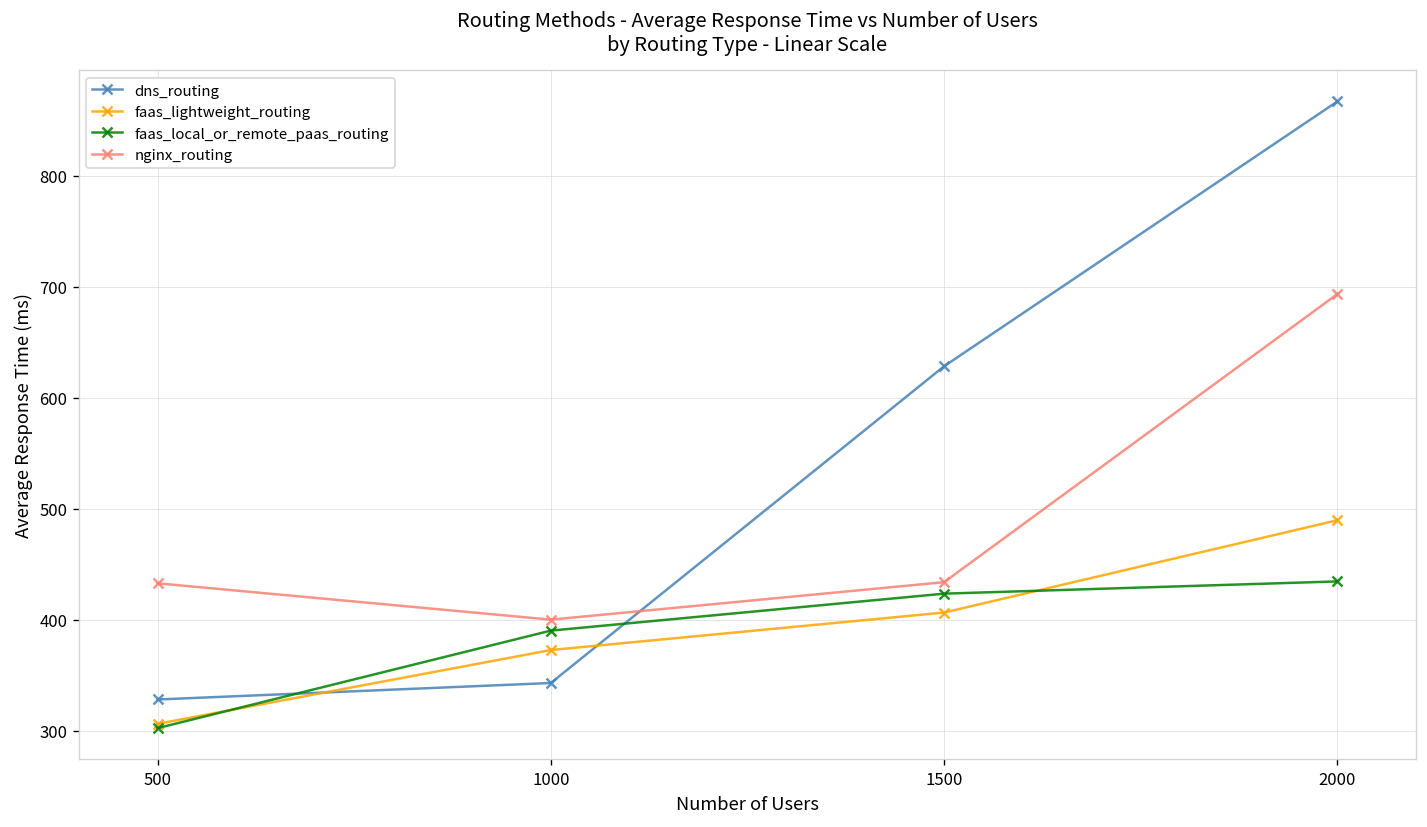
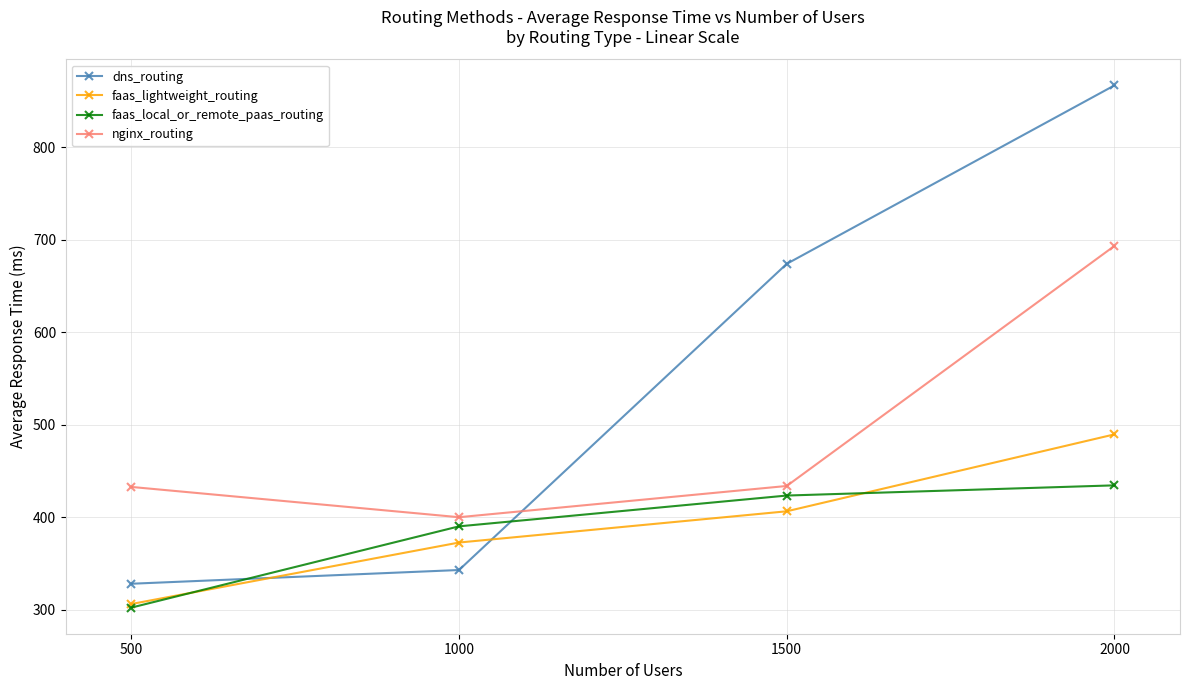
  {
    "dns_routing": {
      "500": 330,
      "1000": 340,
-     "1500": 630,
+     "1500": 670,
      "2000": 870
    },
    "faas_lightweight_routing": {
      "500": 310,
      "1000": 370,
      "1500": 410,
      "2000": 490
    },
    "faas_local_or_remote_paas_routing": {
      "500": 300,
      "1000": 390,
      "1500": 420,
      "2000": 430
    },
    "nginx_routing": {
      "500": 430,
      "1000": 400,
      "1500": 430,
      "2000": 690
    }
  }
